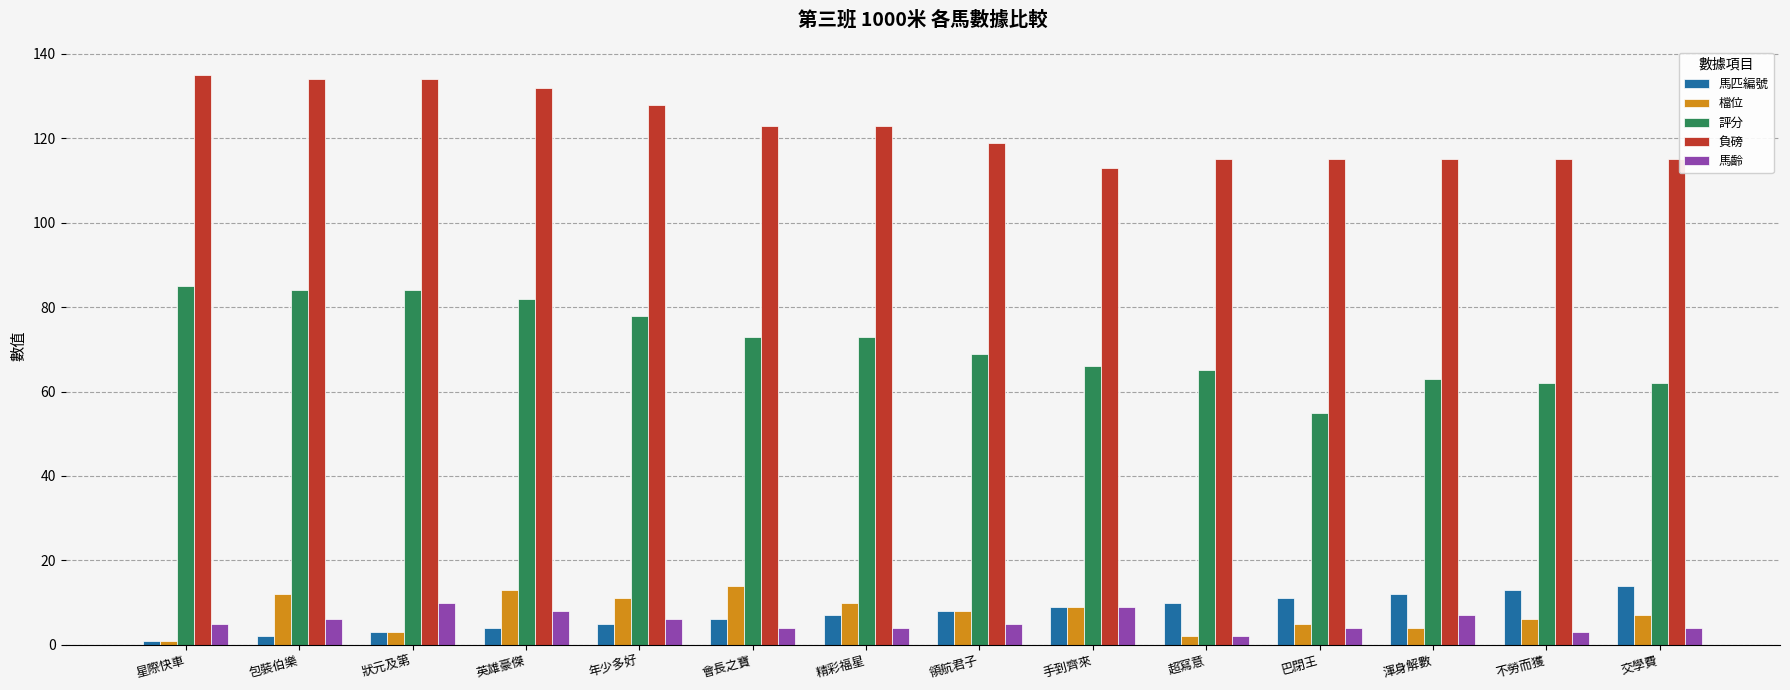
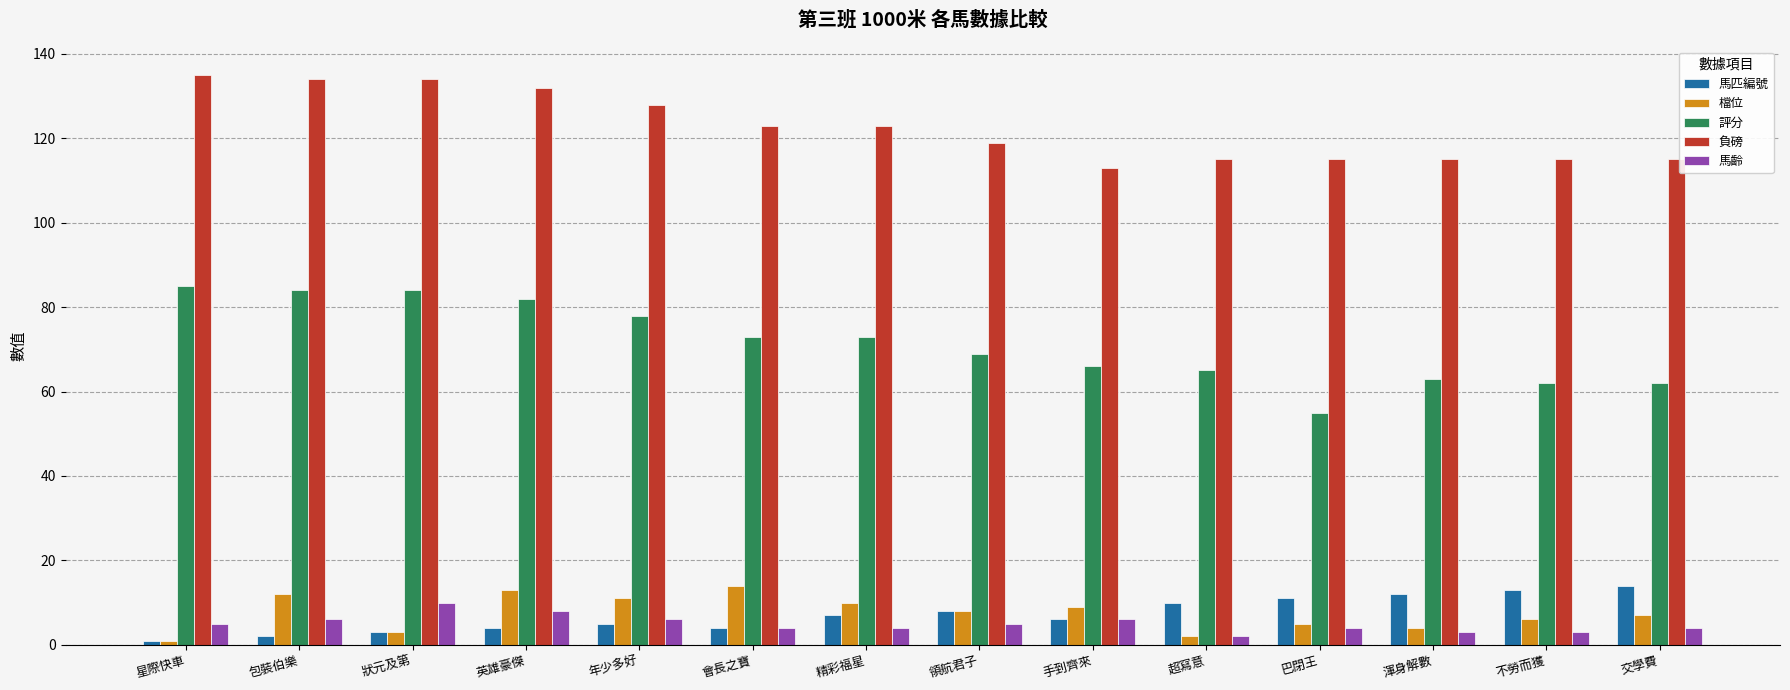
  {
    "馬匹編號": {
      "星際快車": 1,
      "包裝伯樂": 2,
      "狀元及第": 3,
      "英雄豪傑": 4,
      "年少多好": 5,
-     "會長之寶": 6,
+     "會長之寶": 4,
      "精彩福星": 7,
      "領航君子": 8,
-     "手到齊來": 9,
+     "手到齊來": 6,
      "超寫意": 10,
      "巴閉王": 11,
      "渾身解數": 12,
      "不勞而獲": 13,
      "交學費": 14
    },
    "檔位": {
      "星際快車": 1,
      "包裝伯樂": 12,
      "狀元及第": 3,
      "英雄豪傑": 13,
      "年少多好": 11,
      "會長之寶": 14,
      "精彩福星": 10,
      "領航君子": 8,
      "手到齊來": 9,
      "超寫意": 2,
      "巴閉王": 5,
      "渾身解數": 4,
      "不勞而獲": 6,
      "交學費": 7
    },
    "評分": {
      "星際快車": 85,
      "包裝伯樂": 84,
      "狀元及第": 84,
      "英雄豪傑": 82,
      "年少多好": 78,
      "會長之寶": 73,
      "精彩福星": 73,
      "領航君子": 69,
      "手到齊來": 66,
      "超寫意": 65,
      "巴閉王": 55,
      "渾身解數": 63,
      "不勞而獲": 62,
      "交學費": 62
    },
    "負磅": {
      "星際快車": 135,
      "包裝伯樂": 134,
      "狀元及第": 134,
      "英雄豪傑": 132,
      "年少多好": 128,
      "會長之寶": 123,
      "精彩福星": 123,
      "領航君子": 119,
      "手到齊來": 113,
      "超寫意": 115,
      "巴閉王": 115,
      "渾身解數": 115,
      "不勞而獲": 115,
      "交學費": 115
    },
    "馬齡": {
      "星際快車": 5,
      "包裝伯樂": 6,
      "狀元及第": 10,
      "英雄豪傑": 8,
      "年少多好": 6,
      "會長之寶": 4,
      "精彩福星": 4,
      "領航君子": 5,
-     "手到齊來": 9,
+     "手到齊來": 6,
      "超寫意": 2,
      "巴閉王": 4,
-     "渾身解數": 7,
+     "渾身解數": 3,
      "不勞而獲": 3,
      "交學費": 4
    }
  }
